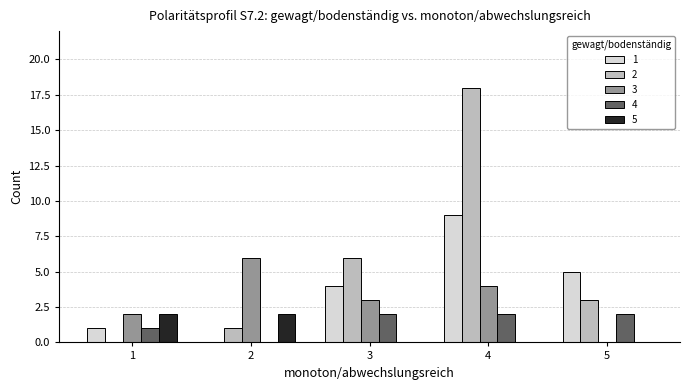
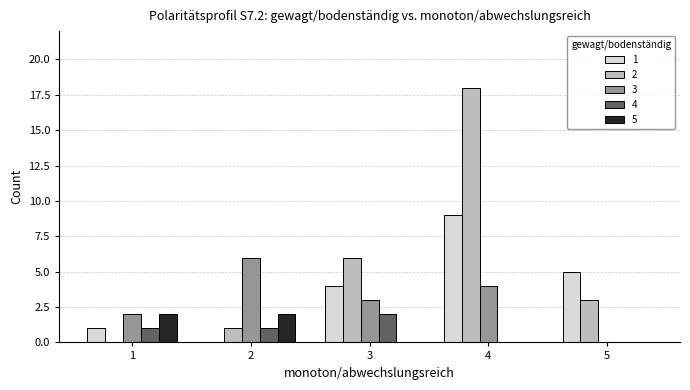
  {
    "3": {
      "1": 2,
      "2": 6,
      "3": 3,
      "4": 4,
      "5": 0
    },
    "4": {
      "1": 1,
-     "2": 0,
+     "2": 1,
      "3": 2,
-     "4": 2,
-     "5": 2
+     "4": 0,
+     "5": 0
    },
    "5": {
      "1": 2,
      "2": 2,
      "3": 0,
      "4": 0,
      "5": 0
    }
  }
